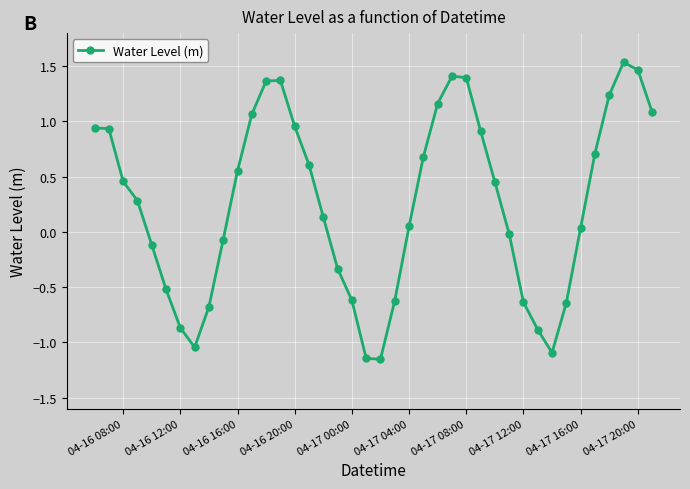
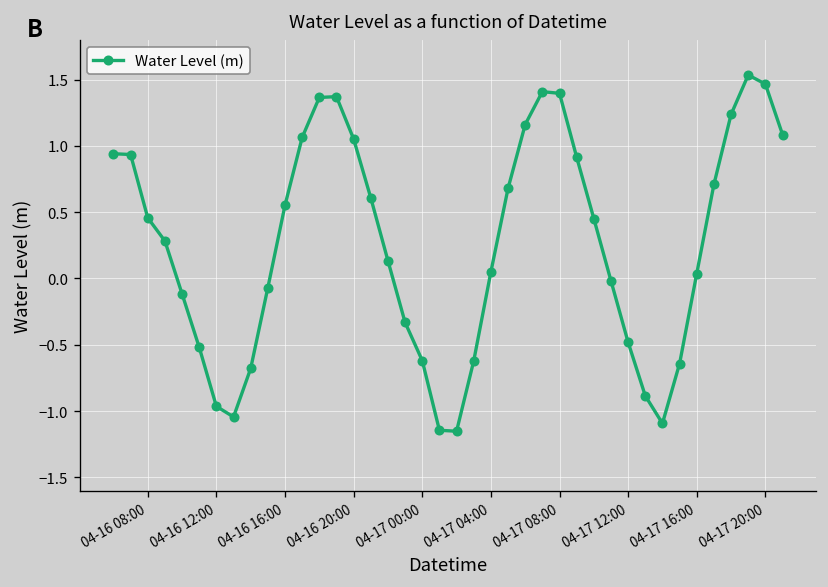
  {
    "04-16 08:00": 0.46,
-   "04-16 12:00": -0.87,
+   "04-16 12:00": -0.96,
    "04-16 16:00": 0.55,
-   "04-16 20:00": 0.96,
+   "04-16 20:00": 1.05,
    "04-17 00:00": -0.62,
    "04-17 04:00": 0.05,
    "04-17 08:00": 1.40,
-   "04-17 12:00": -0.64,
+   "04-17 12:00": -0.48,
    "04-17 16:00": 0.04,
    "04-17 20:00": 1.47
  }
